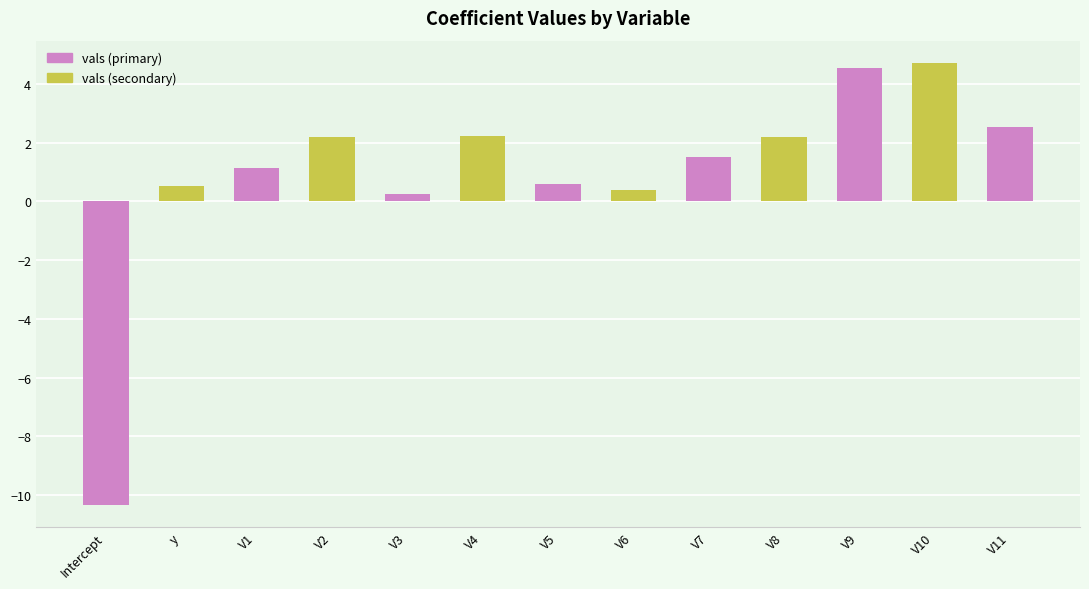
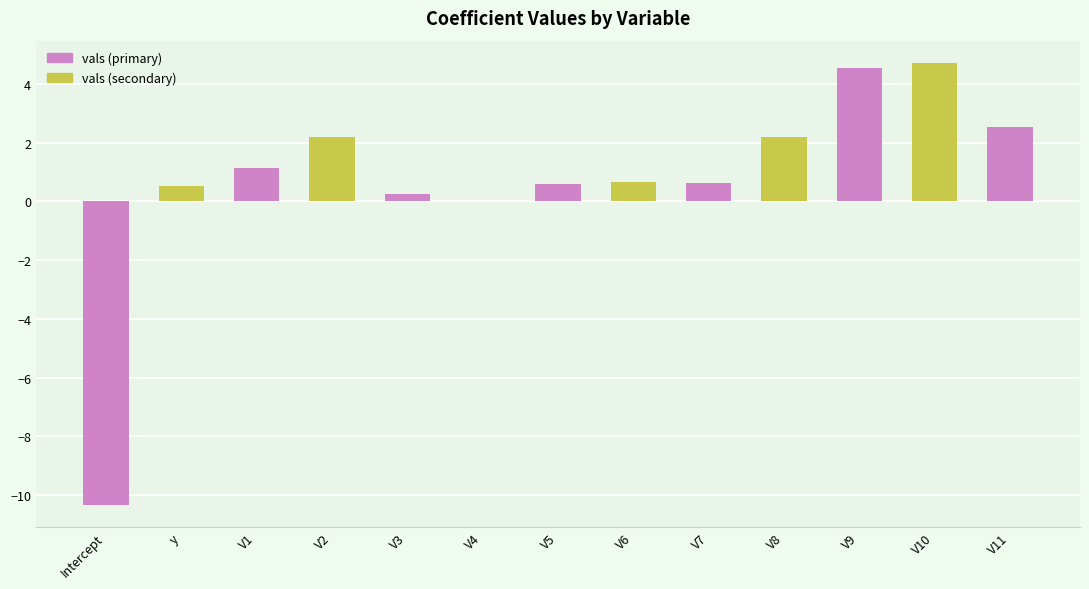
  {
    "Intercept": -10.3,
    "y": 0.5,
    "V1": 1.1,
    "V2": 2.2,
    "V3": 0.3,
-   "V4": 2.2,
+   "V4": 0.0,
    "V5": 0.6,
-   "V6": 0.4,
-   "V7": 1.5,
+   "V6": 0.7,
+   "V7": 0.6,
    "V8": 2.2,
    "V9": 4.5,
    "V10": 4.7,
    "V11": 2.5
  }
